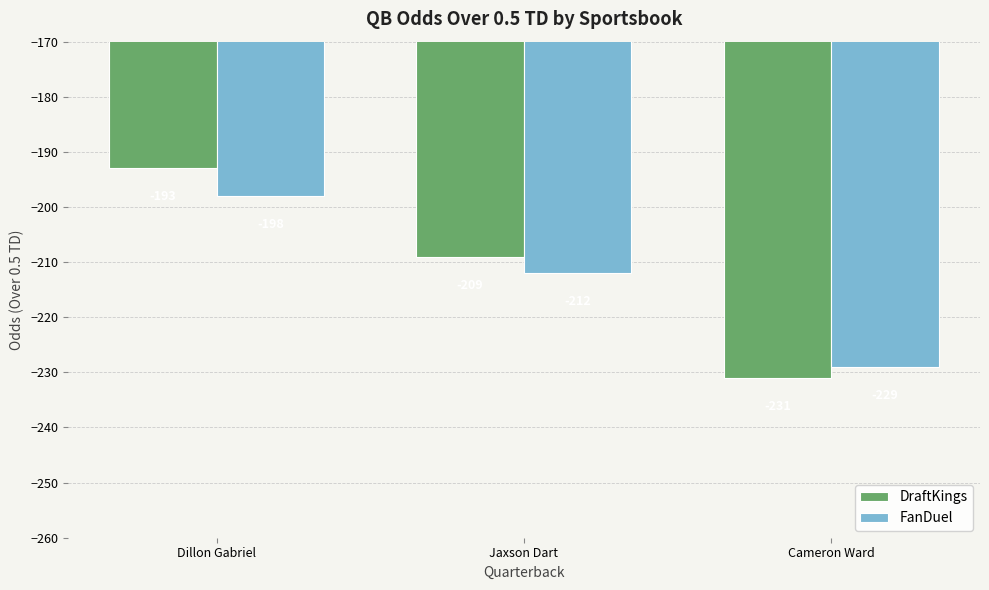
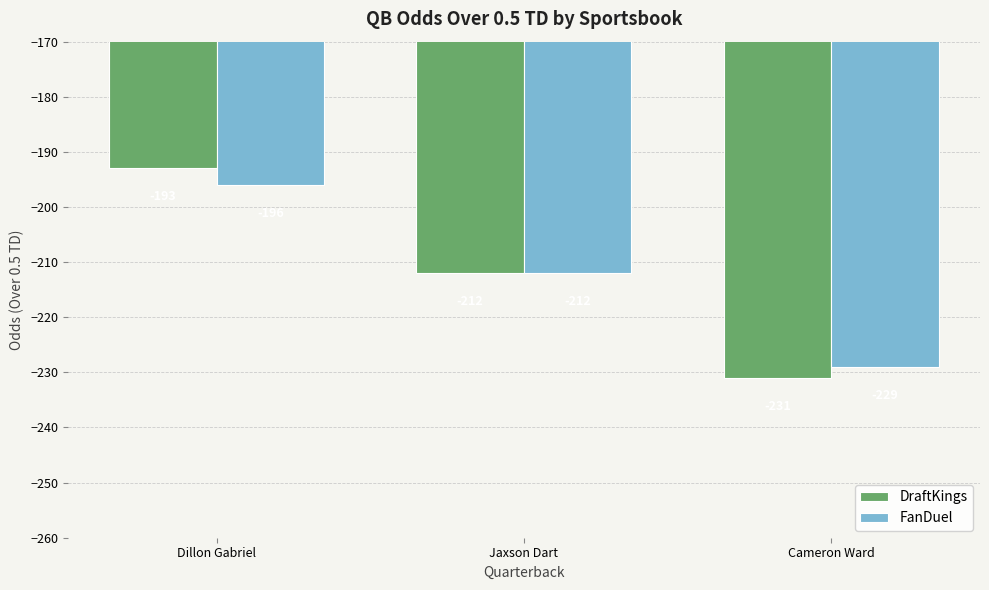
  {
    "DraftKings": {
      "Dillon Gabriel": -193,
-     "Jaxson Dart": -209,
+     "Jaxson Dart": -212,
      "Cameron Ward": -231
    },
    "FanDuel": {
-     "Dillon Gabriel": -198,
+     "Dillon Gabriel": -196,
      "Jaxson Dart": -212,
      "Cameron Ward": -229
    }
  }
